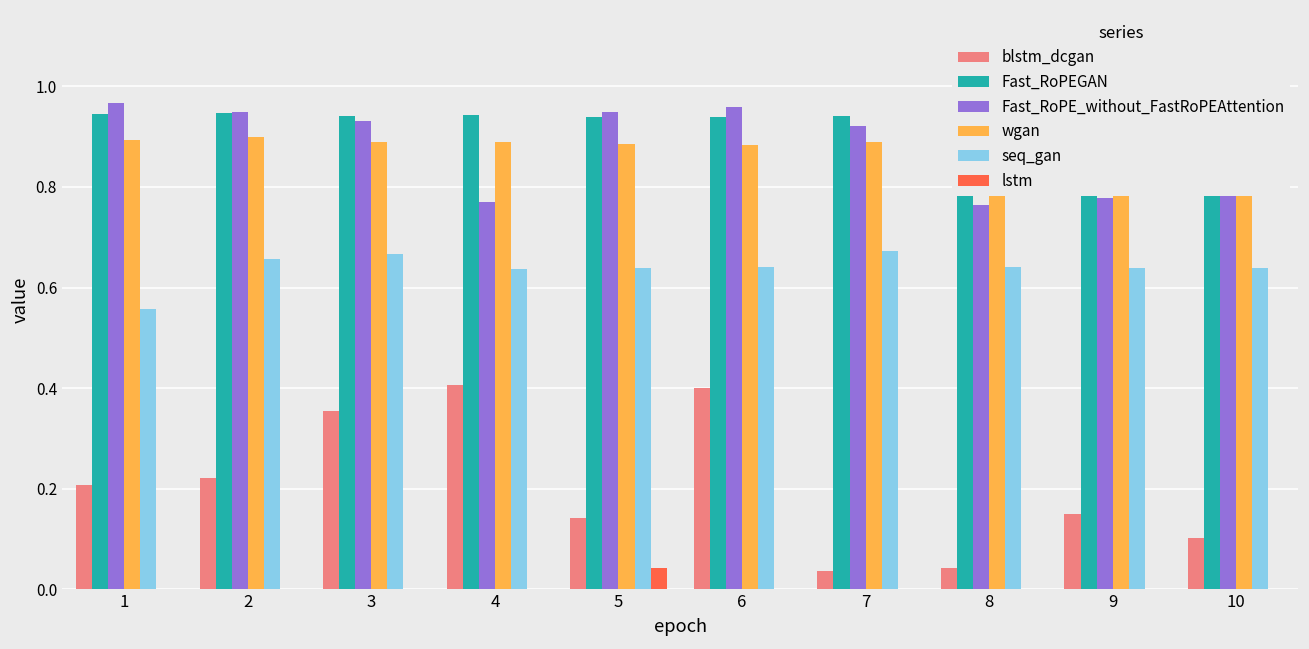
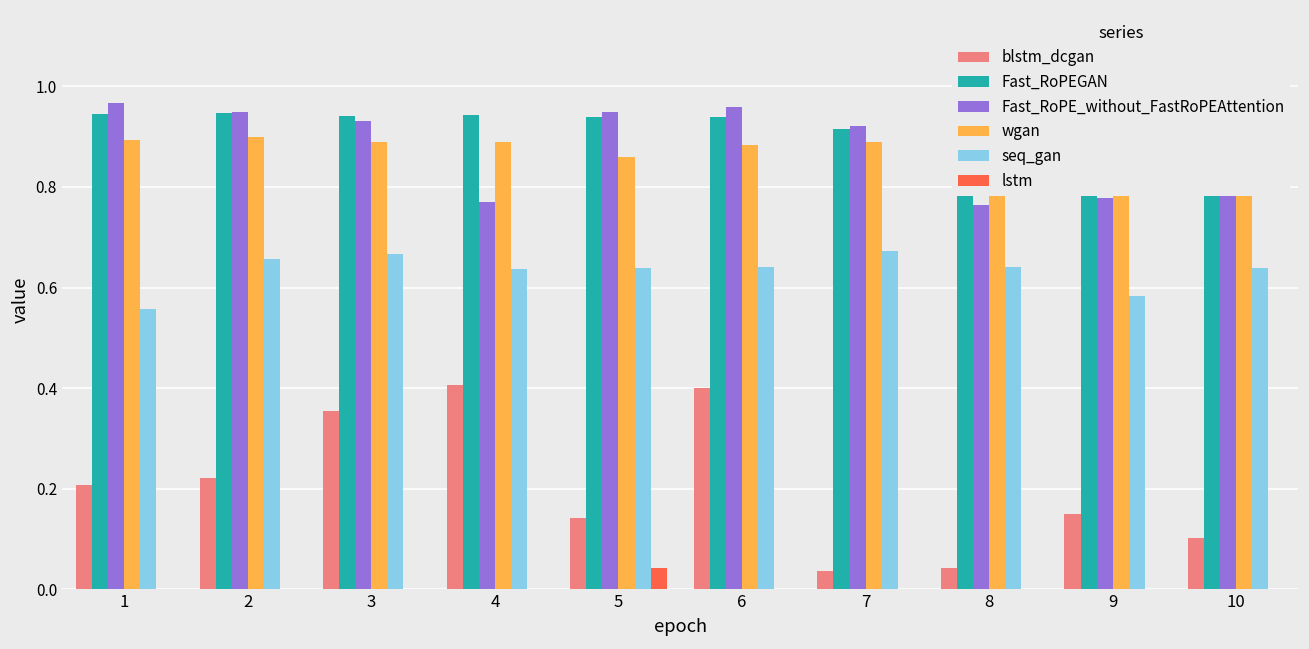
  {
    "blstm_dcgan": {
      "1": 0.21,
      "2": 0.22,
      "3": 0.35,
      "4": 0.41,
      "5": 0.14,
      "6": 0.40,
      "7": 0.04,
      "8": 0.04,
      "9": 0.15,
      "10": 0.10
    },
    "Fast_RoPEGAN": {
      "1": 0.95,
      "2": 0.95,
      "3": 0.94,
      "4": 0.94,
      "5": 0.94,
      "6": 0.94,
-     "7": 0.94
+     "7": 0.92
    },
    "Fast_RoPE_without_FastRoPEAttention": {
      "1": 0.97,
      "2": 0.95,
      "3": 0.93,
      "4": 0.77,
      "5": 0.95,
      "6": 0.96,
      "7": 0.92,
      "8": 0.76,
      "9": 0.78,
      "10": 0.78
    },
    "wgan": {
      "1": 0.89,
      "2": 0.90,
      "3": 0.89,
      "4": 0.89,
-     "5": 0.89,
+     "5": 0.86,
      "6": 0.88,
      "7": 0.89
    },
    "seq_gan": {
      "1": 0.56,
      "2": 0.66,
      "3": 0.67,
      "4": 0.64,
      "5": 0.64,
      "6": 0.64,
      "7": 0.67,
      "8": 0.64,
-     "9": 0.64,
+     "9": 0.58,
      "10": 0.64
    },
    "lstm": {
      "5": 0.04
    }
  }
